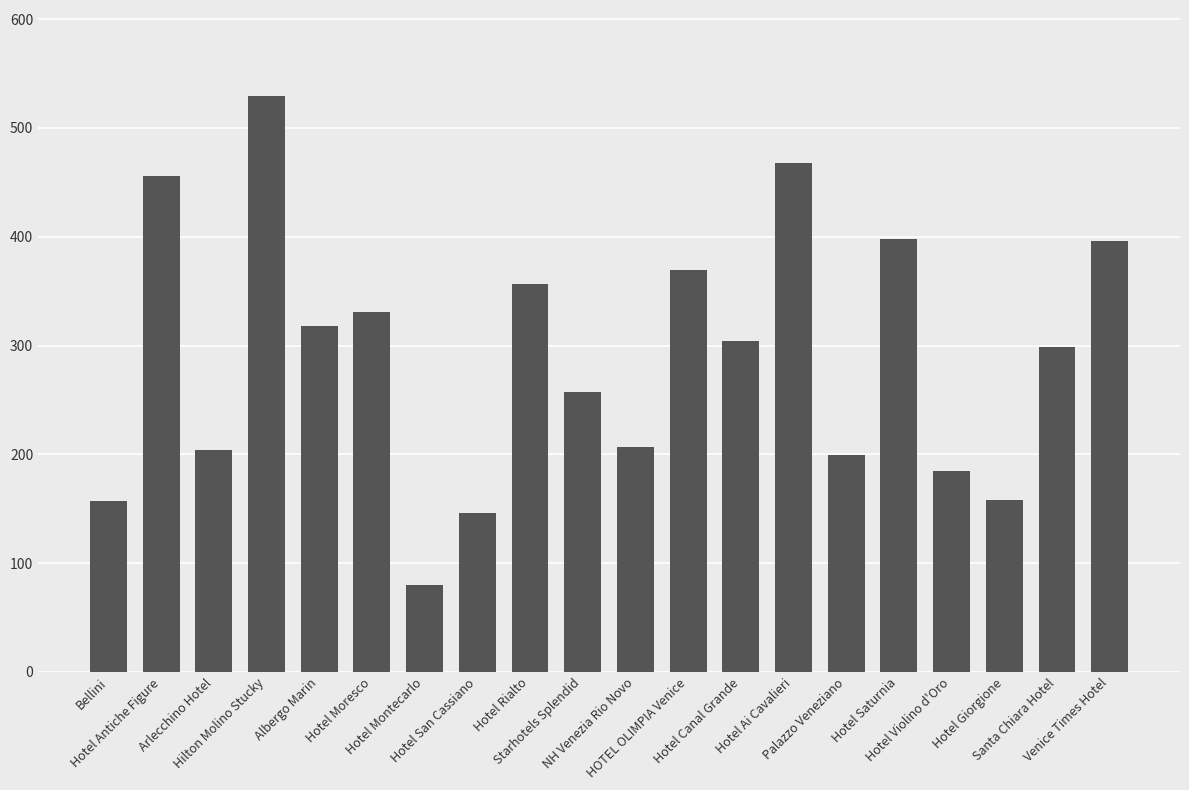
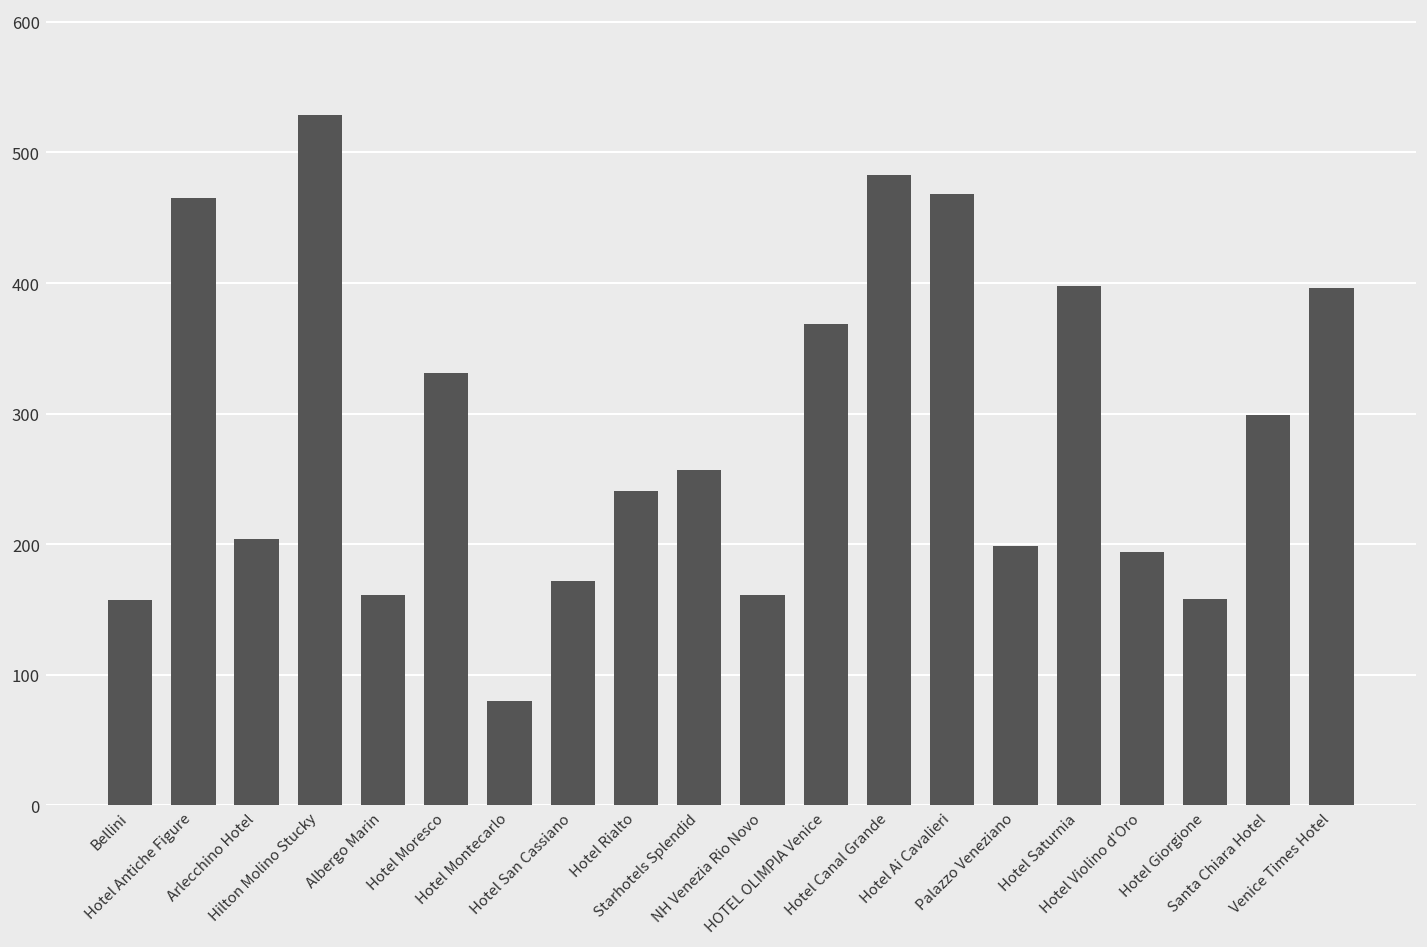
  {
    "Bellini": 157,
-   "Hotel Antiche Figure": 456,
+   "Hotel Antiche Figure": 465,
    "Arlecchino Hotel": 204,
    "Hilton Molino Stucky": 529,
-   "Albergo Marin": 318,
+   "Albergo Marin": 161,
    "Hotel Moresco": 331,
    "Hotel Montecarlo": 80,
-   "Hotel San Cassiano": 146,
-   "Hotel Rialto": 357,
+   "Hotel San Cassiano": 172,
+   "Hotel Rialto": 241,
    "Starhotels Splendid": 257,
-   "NH Venezia Rio Novo": 207,
+   "NH Venezia Rio Novo": 161,
    "HOTEL OLIMPIA Venice": 369,
-   "Hotel Canal Grande": 304,
+   "Hotel Canal Grande": 483,
    "Hotel Ai Cavalieri": 468,
    "Palazzo Veneziano": 199,
    "Hotel Saturnia": 398,
-   "Hotel Violino d'Oro": 185,
+   "Hotel Violino d'Oro": 194,
    "Hotel Giorgione": 158,
    "Santa Chiara Hotel": 299,
    "Venice Times Hotel": 396
  }
